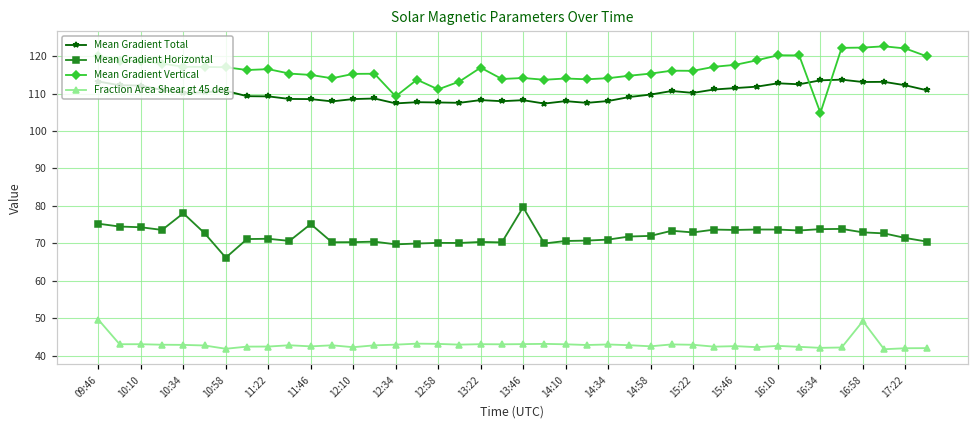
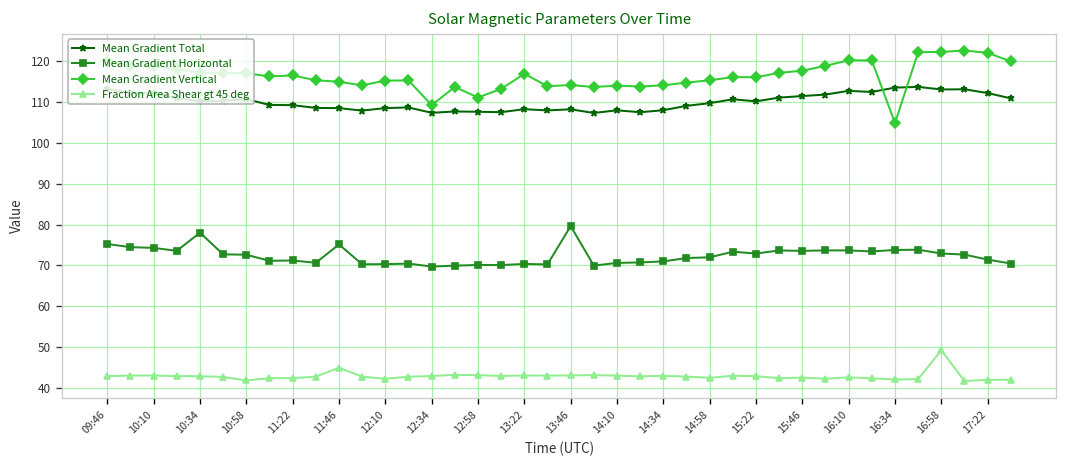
  {
    "Mean Gradient Total": {
      "11:22": 109,
      "11:46": 109,
      "12:10": 109,
      "12:34": 107,
      "12:58": 108,
      "13:22": 108,
      "13:46": 108,
      "14:10": 108,
      "14:34": 108,
      "14:58": 110,
      "15:22": 110,
      "15:46": 111,
      "16:10": 113,
      "16:34": 114,
      "16:58": 113,
      "17:22": 112
    },
    "Mean Gradient Horizontal": {
      "09:46": 75,
      "10:10": 74,
      "10:34": 78,
-     "10:58": 66,
+     "10:58": 73,
      "11:22": 71,
      "11:46": 75,
      "12:10": 70,
      "12:34": 70,
      "12:58": 70,
      "13:22": 70,
      "13:46": 80,
      "14:10": 71,
      "14:34": 71,
      "14:58": 72,
      "15:22": 73,
      "15:46": 74,
      "16:10": 74,
      "16:34": 74,
      "16:58": 73,
      "17:22": 71
    },
    "Mean Gradient Vertical": {
      "11:22": 117,
      "11:46": 115,
      "12:10": 115,
      "12:34": 109,
      "12:58": 111,
      "13:22": 117,
      "13:46": 114,
      "14:10": 114,
      "14:34": 114,
      "14:58": 115,
      "15:22": 116,
      "15:46": 118,
      "16:10": 120,
      "16:34": 105,
      "16:58": 122,
      "17:22": 122
    },
    "Fraction Area Shear gt 45 deg": {
-     "09:46": 50,
+     "09:46": 43,
      "10:10": 43,
      "10:34": 43,
      "10:58": 42,
      "11:22": 42,
-     "11:46": 42,
+     "11:46": 45,
      "12:10": 42,
      "12:34": 43,
      "12:58": 43,
      "13:22": 43,
      "13:46": 43,
      "14:10": 43,
      "14:34": 43,
      "14:58": 42,
      "15:22": 43,
      "15:46": 43,
      "16:10": 43,
      "16:34": 42,
      "16:58": 49,
      "17:22": 42
    }
  }
